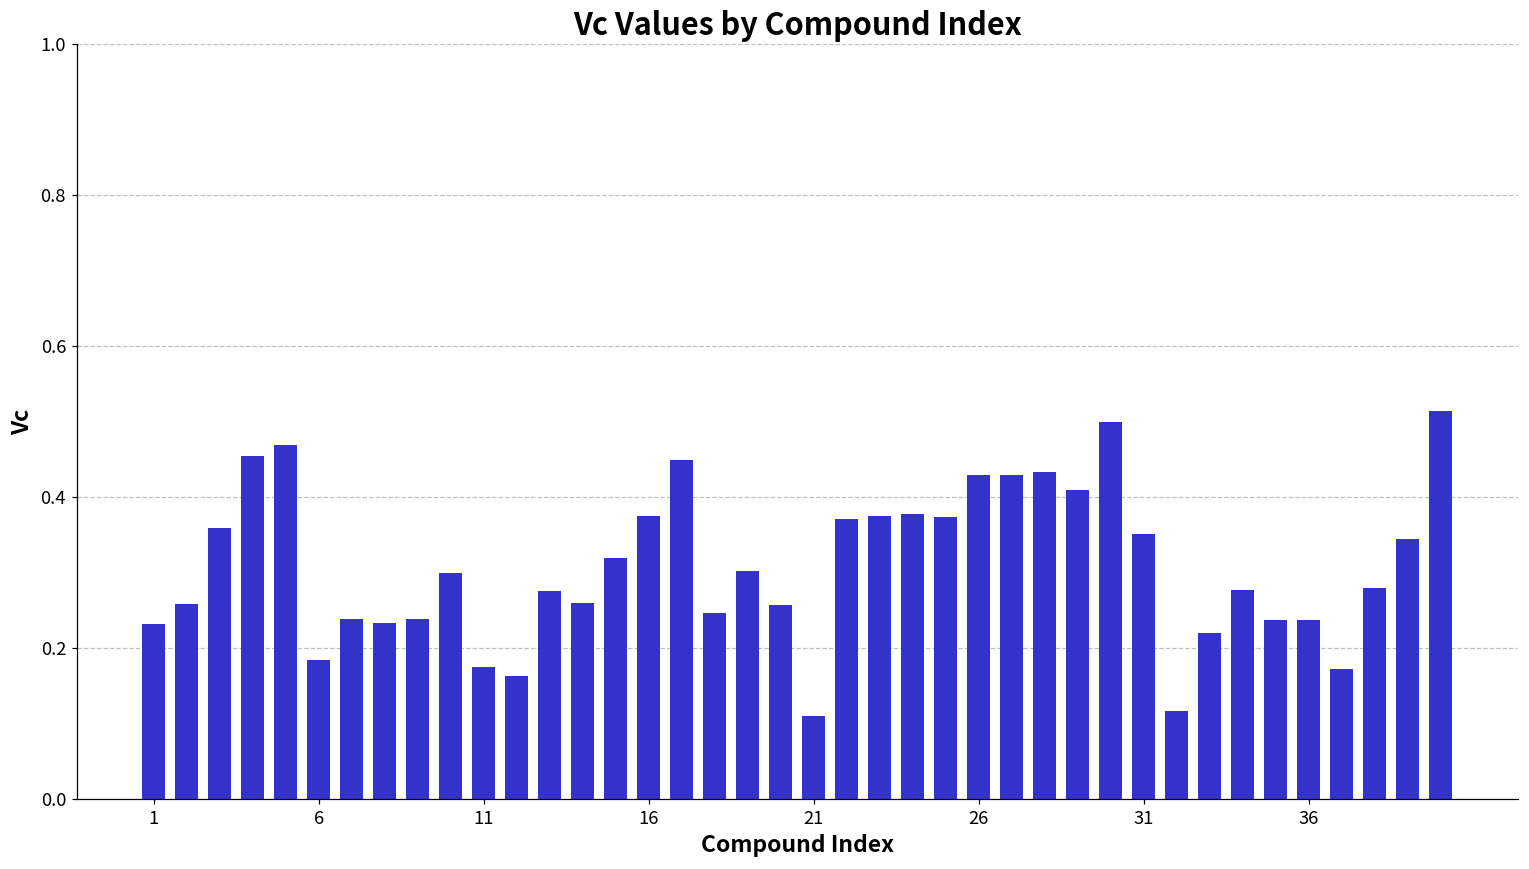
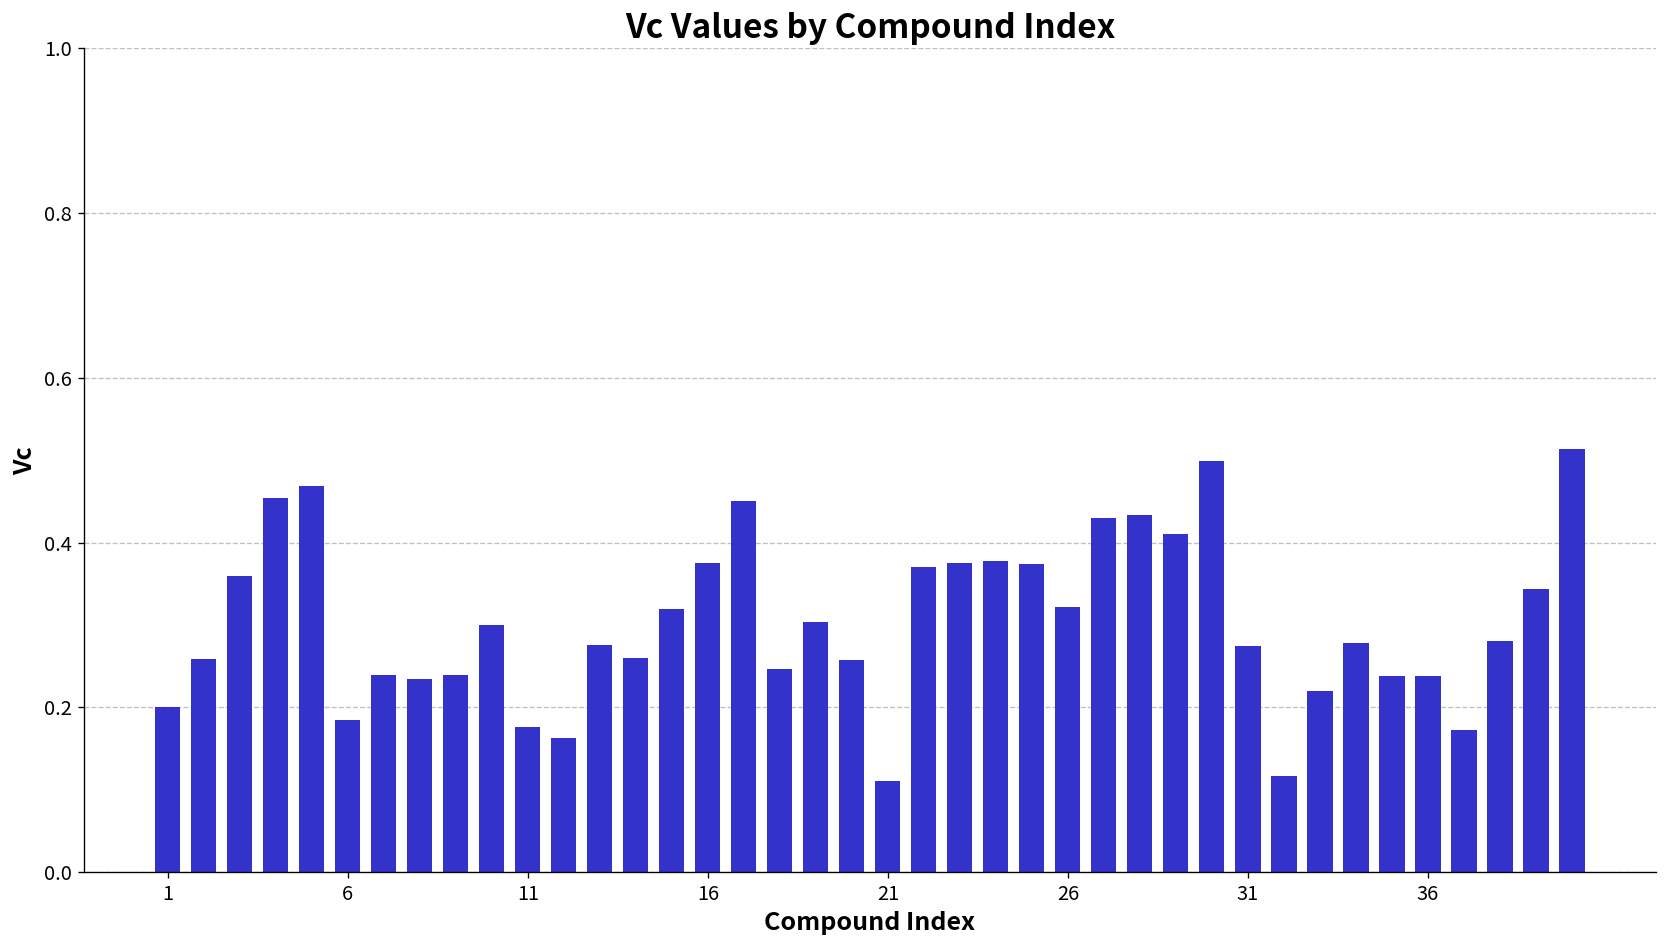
  {
-   "1": 0.23,
+   "1": 0.20,
    "6": 0.19,
    "11": 0.18,
    "16": 0.38,
    "21": 0.11,
-   "26": 0.43,
-   "31": 0.35,
+   "26": 0.32,
+   "31": 0.27,
    "36": 0.24
  }
